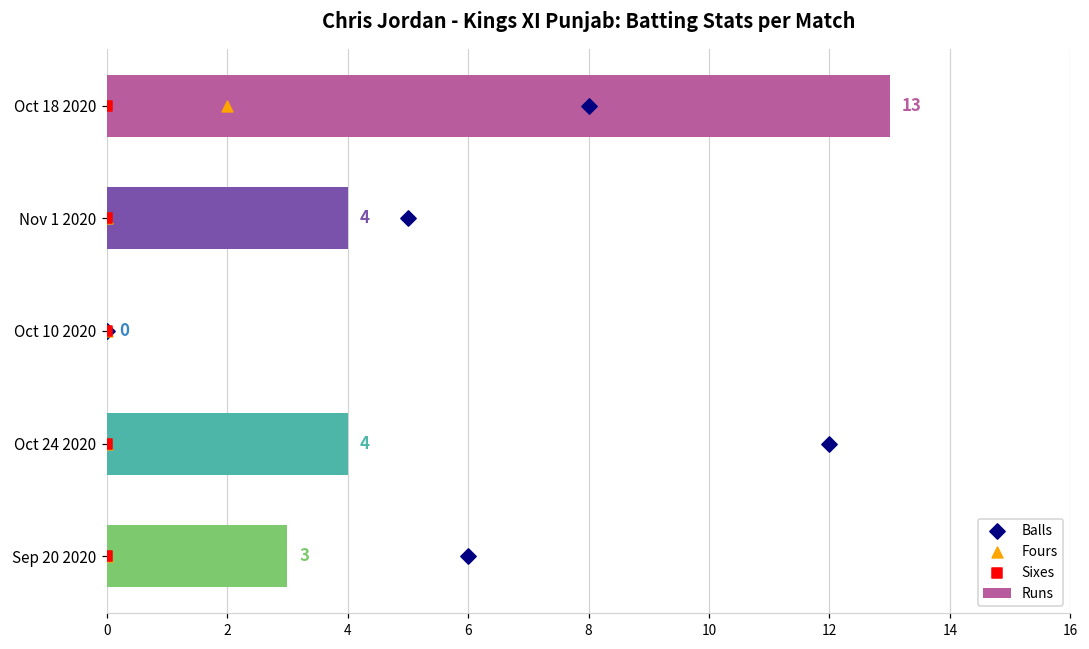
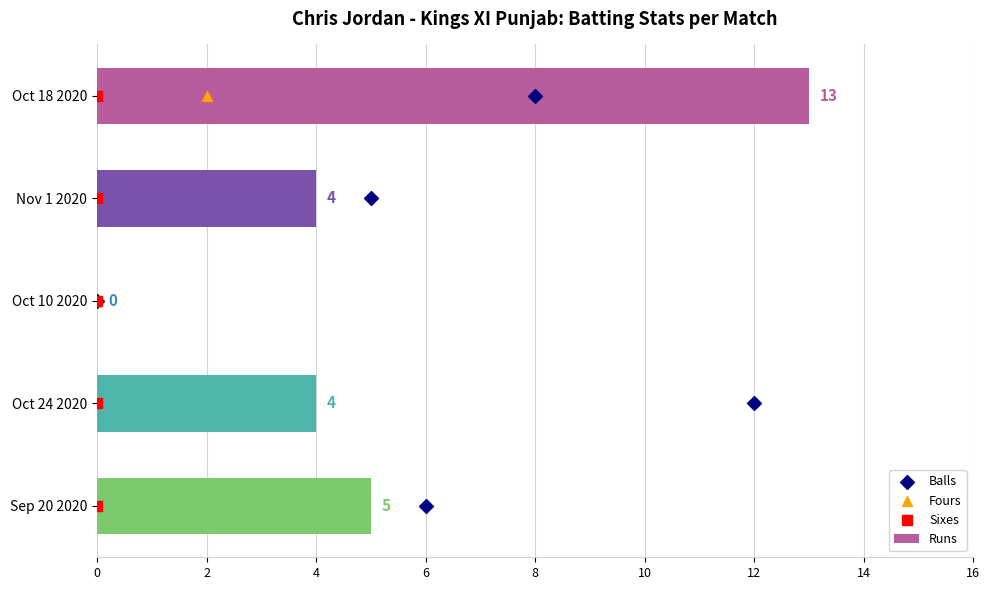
  {
    "Runs": {
      "Oct 18 2020": 13,
      "Nov 1 2020": 4,
      "Oct 10 2020": 0,
      "Oct 24 2020": 4,
-     "Sep 20 2020": 3
+     "Sep 20 2020": 5
    }
  }
